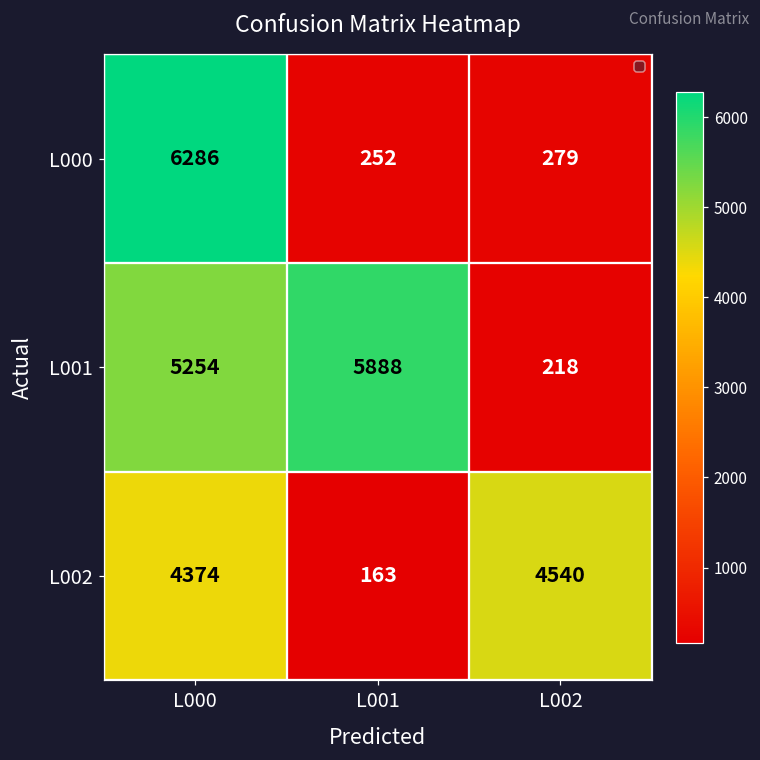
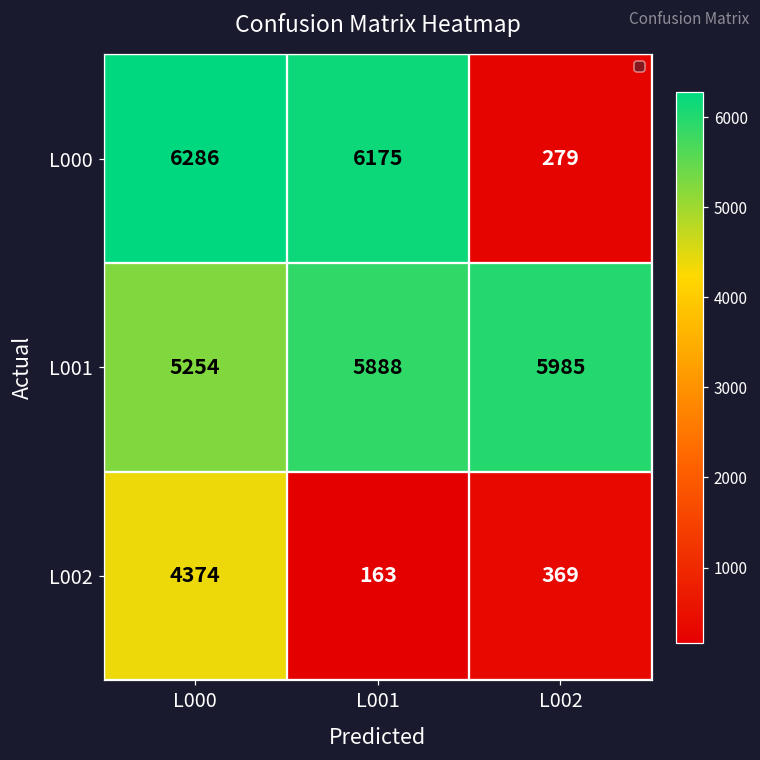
  {
    "L000": {
      "L000": 6286,
-     "L001": 252,
+     "L001": 6175,
      "L002": 279
    },
    "L001": {
      "L000": 5254,
      "L001": 5888,
-     "L002": 218
+     "L002": 5985
    },
    "L002": {
      "L000": 4374,
      "L001": 163,
-     "L002": 4540
+     "L002": 369
    }
  }
